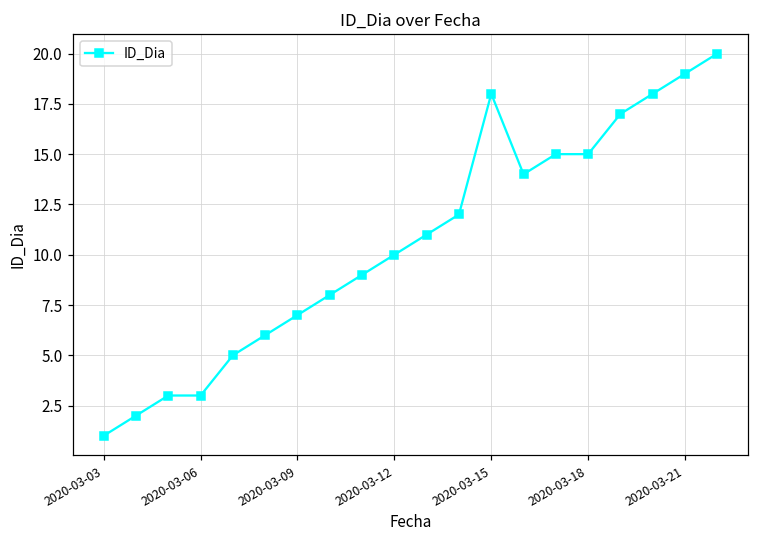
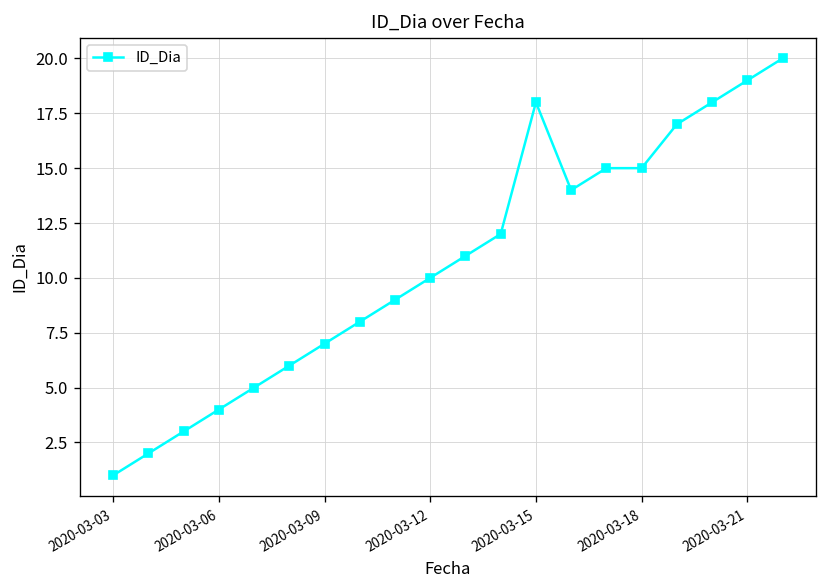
  {
    "2020-03-03": 1,
-   "2020-03-06": 3,
+   "2020-03-06": 4,
    "2020-03-09": 7,
    "2020-03-12": 10,
    "2020-03-15": 18,
    "2020-03-18": 15,
    "2020-03-21": 19
  }
